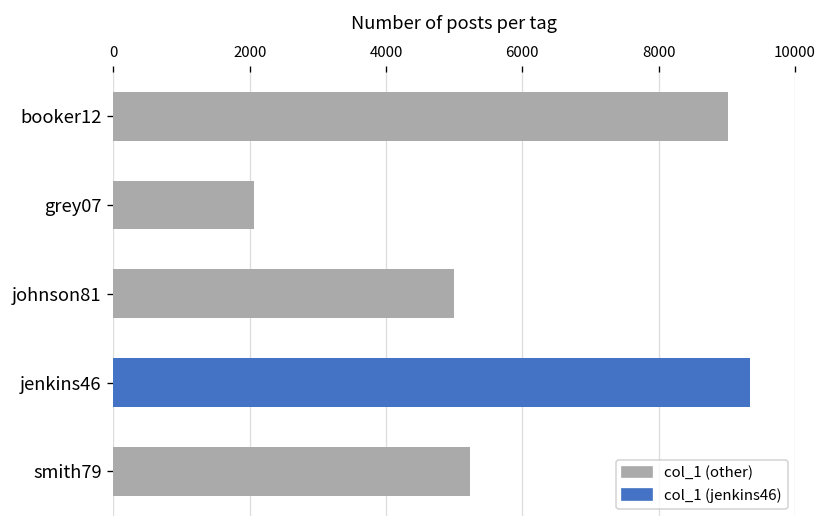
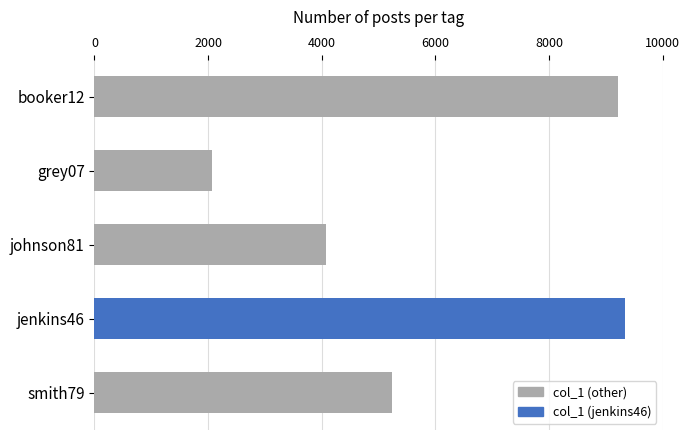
  {
-   "booker12": 9000,
+   "booker12": 9200,
    "grey07": 2100,
-   "johnson81": 5000,
+   "johnson81": 4100,
    "jenkins46": 9300,
    "smith79": 5200
  }
